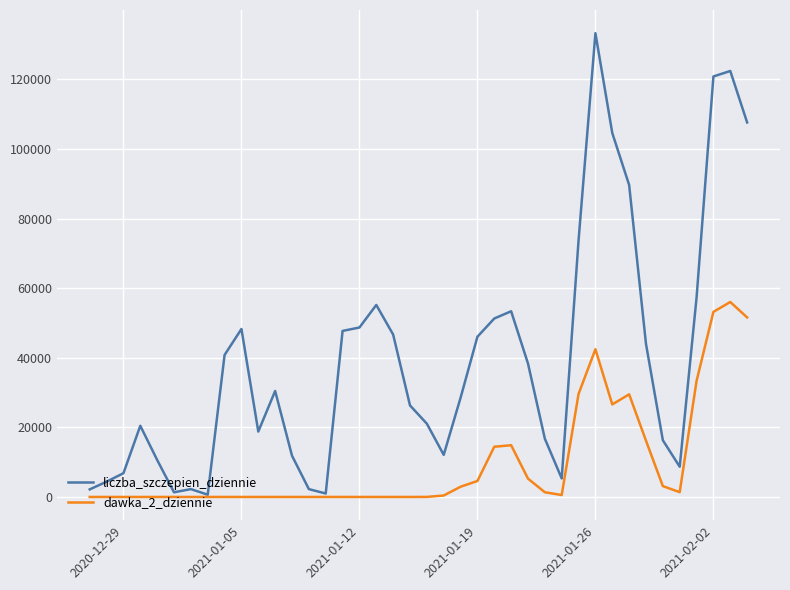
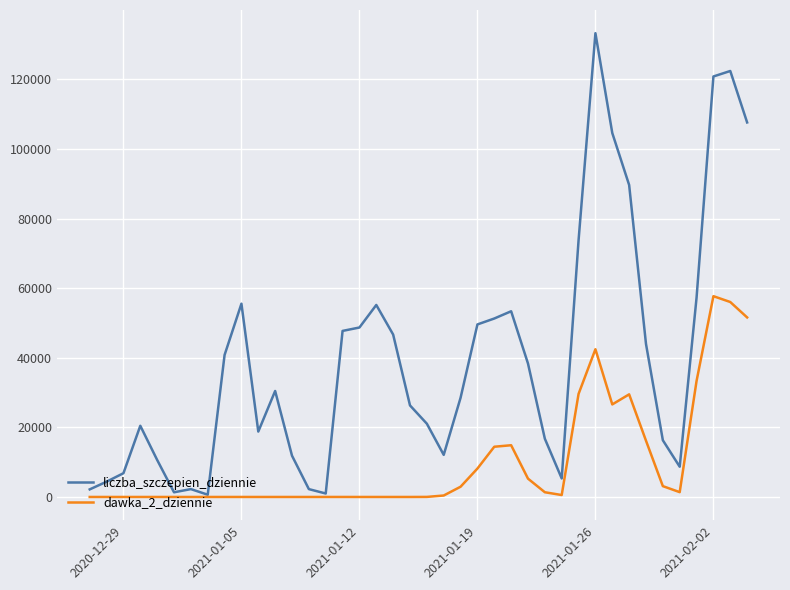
  {
    "liczba_szczepien_dziennie": {
-     "2021-01-05": 48000,
+     "2021-01-05": 56000,
      "2021-01-12": 49000,
-     "2021-01-19": 46000,
+     "2021-01-19": 50000,
      "2021-01-26": 133000,
      "2021-02-02": 121000
    },
    "dawka_2_dziennie": {
      "2021-01-12": 0,
-     "2021-01-19": 5000,
+     "2021-01-19": 8000,
      "2021-01-26": 42000,
-     "2021-02-02": 53000
+     "2021-02-02": 58000
    }
  }
